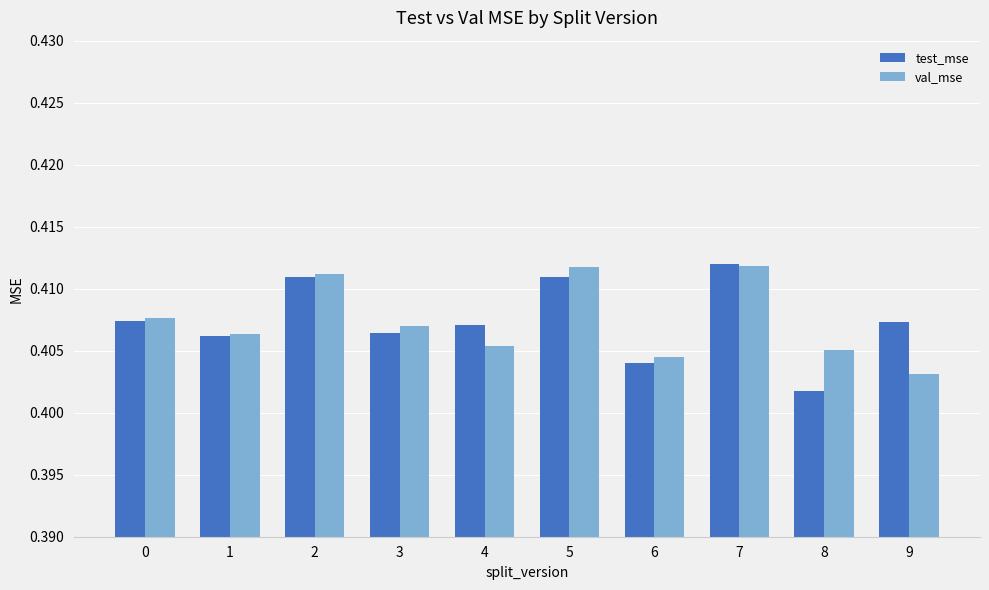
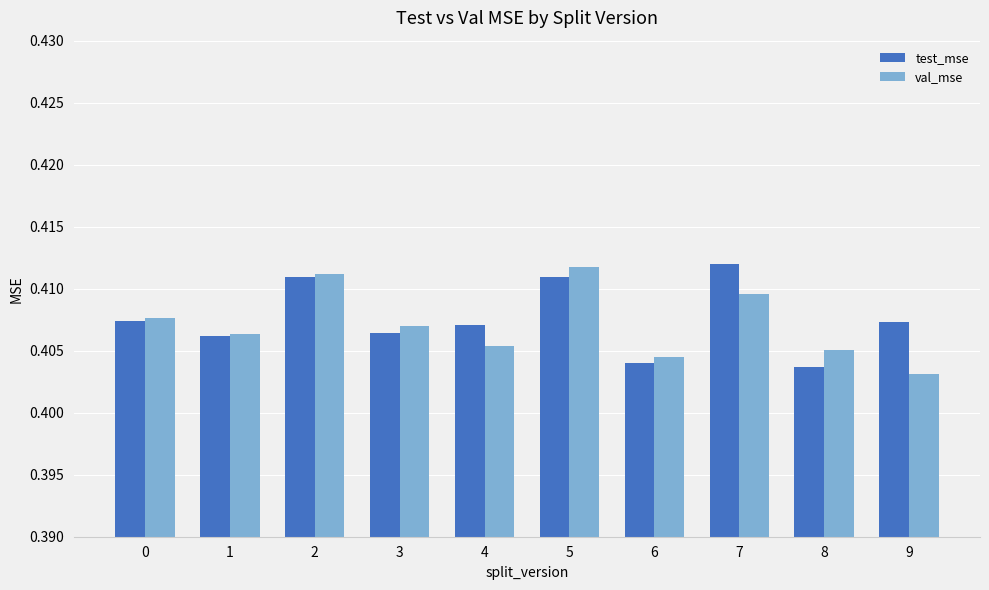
  {
    "test_mse": {
      "0": 0.4074,
      "1": 0.4062,
      "2": 0.4110,
      "3": 0.4065,
      "4": 0.4071,
      "5": 0.4109,
      "6": 0.4040,
      "7": 0.4120,
-     "8": 0.4017,
+     "8": 0.4037,
      "9": 0.4073
    },
    "val_mse": {
      "0": 0.4077,
      "1": 0.4064,
      "2": 0.4112,
      "3": 0.4070,
      "4": 0.4054,
      "5": 0.4118,
      "6": 0.4045,
-     "7": 0.4118,
+     "7": 0.4095,
      "8": 0.4050,
      "9": 0.4031
    }
  }
